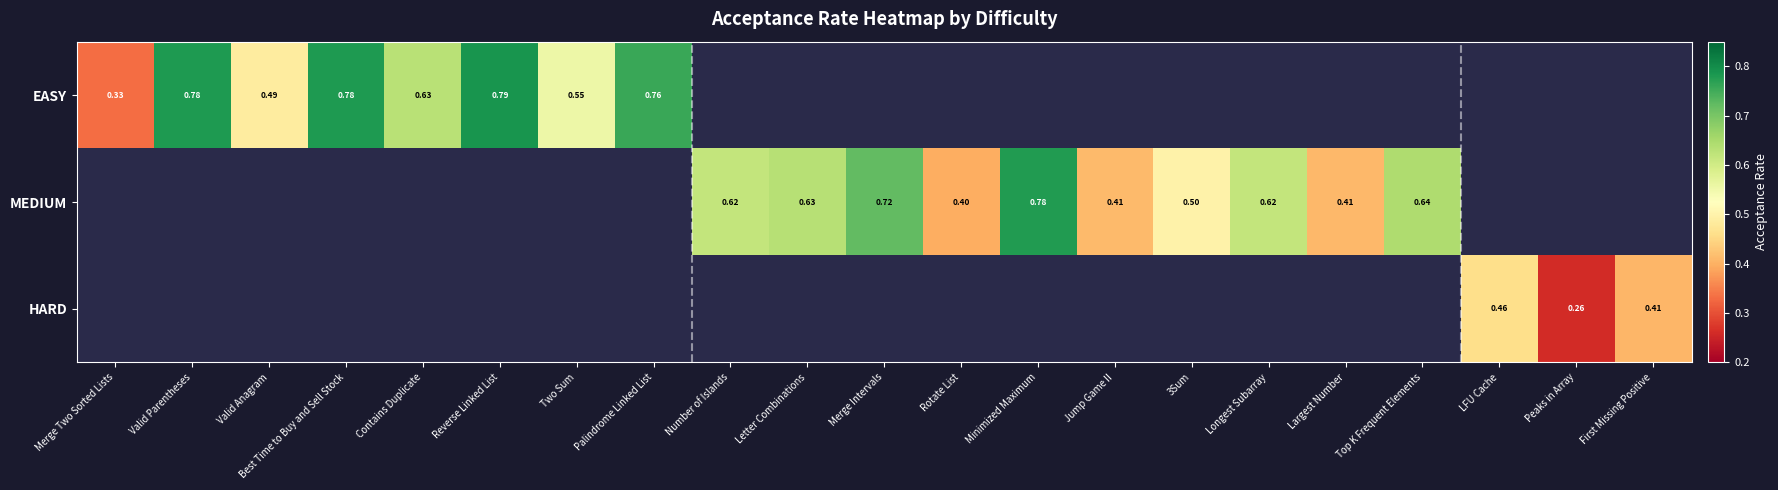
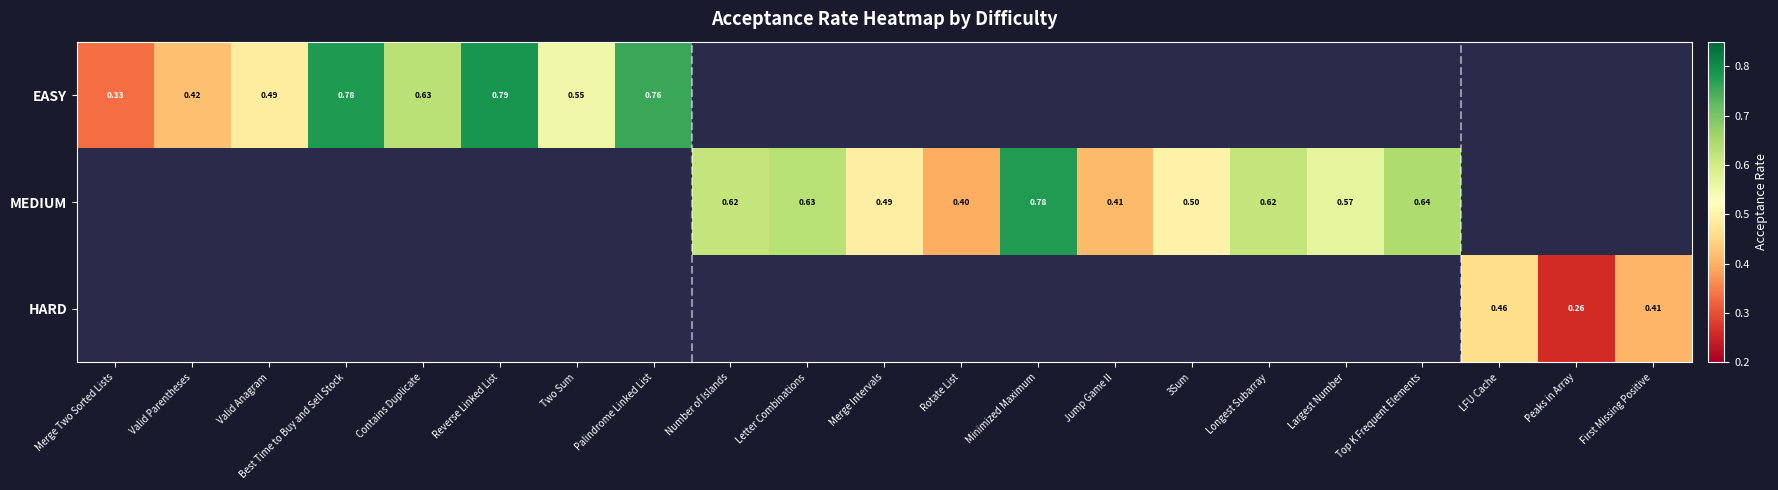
  {
    "EASY": {
      "Merge Two Sorted Lists": 0.33,
-     "Valid Parentheses": 0.78,
+     "Valid Parentheses": 0.42,
      "Valid Anagram": 0.49,
      "Best Time to Buy and Sell Stock": 0.78,
      "Contains Duplicate": 0.63,
      "Reverse Linked List": 0.79,
      "Two Sum": 0.55,
      "Palindrome Linked List": 0.76
    },
    "MEDIUM": {
      "Number of Islands": 0.62,
      "Letter Combinations": 0.63,
-     "Merge Intervals": 0.72,
+     "Merge Intervals": 0.49,
      "Rotate List": 0.40,
      "Minimized Maximum": 0.78,
      "Jump Game II": 0.41,
      "3Sum": 0.50,
      "Longest Subarray": 0.62,
-     "Largest Number": 0.41,
+     "Largest Number": 0.57,
      "Top K Frequent Elements": 0.64
    },
    "HARD": {
      "LFU Cache": 0.46,
      "Peaks in Array": 0.26,
      "First Missing Positive": 0.41
    }
  }
